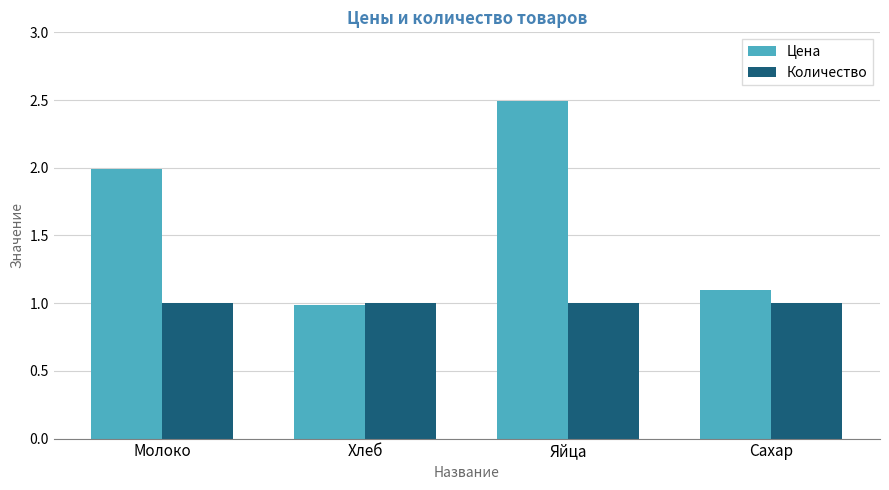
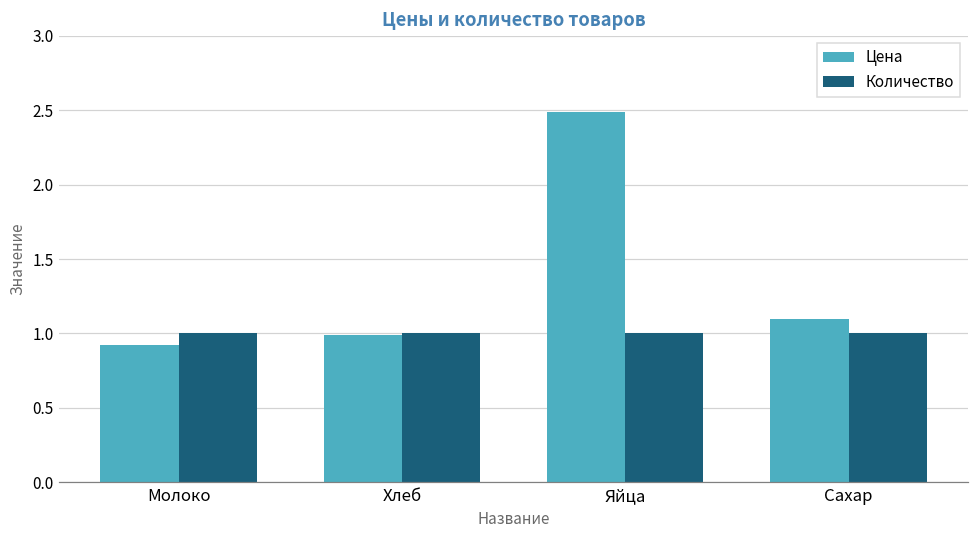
  {
    "Цена": {
-     "Молоко": 1.99,
+     "Молоко": 0.92,
      "Хлеб": 0.99,
      "Яйца": 2.49,
      "Сахар": 1.10
    },
    "Количество": {
      "Молоко": 1.00,
      "Хлеб": 1.00,
      "Яйца": 1.00,
      "Сахар": 1.00
    }
  }
